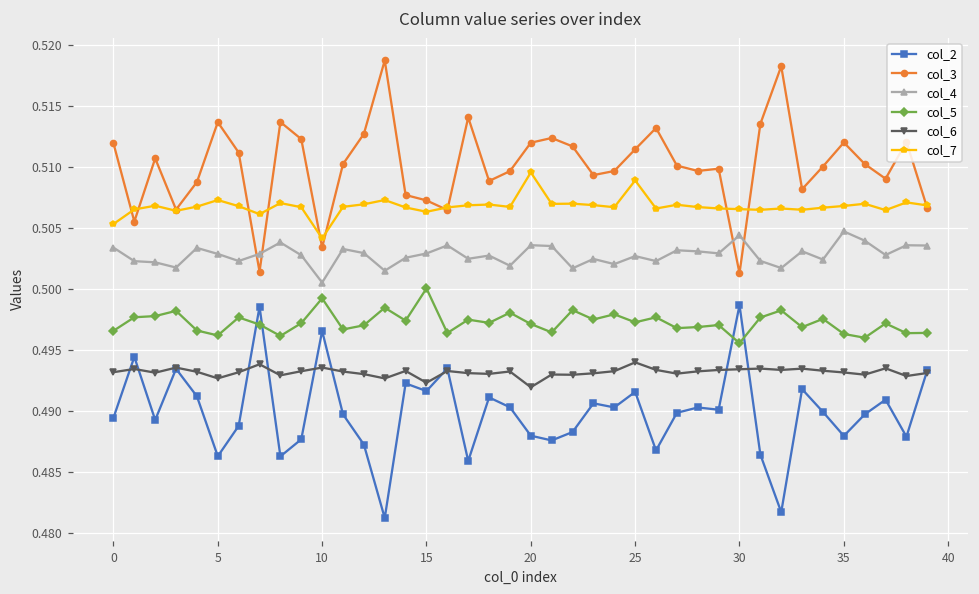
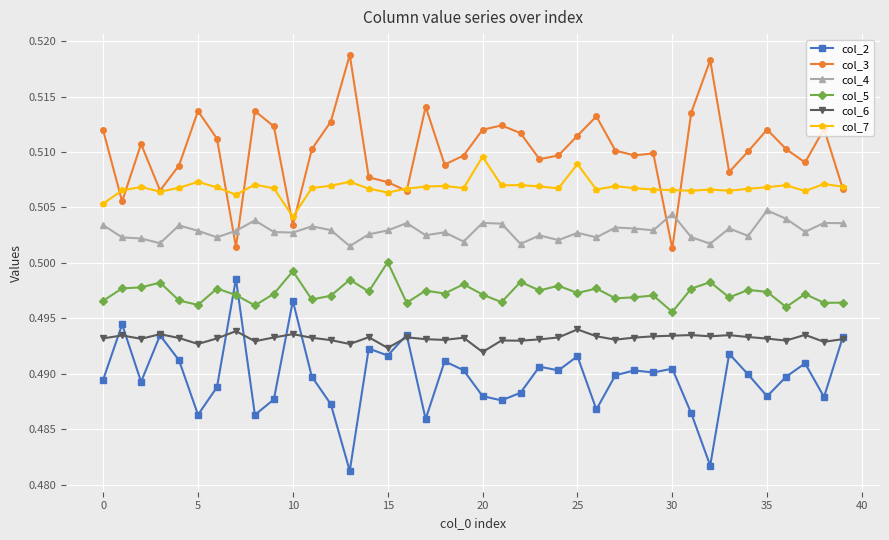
  {
    "col_2": {
      "0": 0.4895,
      "5": 0.4863,
      "10": 0.4966,
      "15": 0.4916,
      "20": 0.4880,
      "25": 0.4916,
-     "30": 0.4987,
+     "30": 0.4905,
      "35": 0.4880
    },
    "col_3": {
      "0": 0.5120,
      "5": 0.5137,
      "10": 0.5034,
      "15": 0.5073,
      "20": 0.5120,
      "25": 0.5115,
      "30": 0.5013,
      "35": 0.5120
    },
    "col_4": {
      "0": 0.5034,
      "5": 0.5029,
-     "10": 0.5005,
+     "10": 0.5027,
      "15": 0.5029,
      "20": 0.5036,
      "25": 0.5027,
      "30": 0.5044,
      "35": 0.5047
    },
    "col_5": {
      "0": 0.4966,
      "5": 0.4962,
      "10": 0.4993,
      "15": 0.5001,
      "20": 0.4971,
      "25": 0.4973,
      "30": 0.4956,
-     "35": 0.4963
+     "35": 0.4974
    },
    "col_6": {
      "0": 0.4932,
      "5": 0.4927,
      "10": 0.4936,
      "15": 0.4923,
      "20": 0.4920,
      "25": 0.4940,
      "30": 0.4934,
      "35": 0.4932
    },
    "col_7": {
      "0": 0.5053,
      "5": 0.5073,
      "10": 0.5042,
      "15": 0.5063,
      "20": 0.5096,
      "25": 0.5089,
      "30": 0.5066,
      "35": 0.5068
    }
  }
